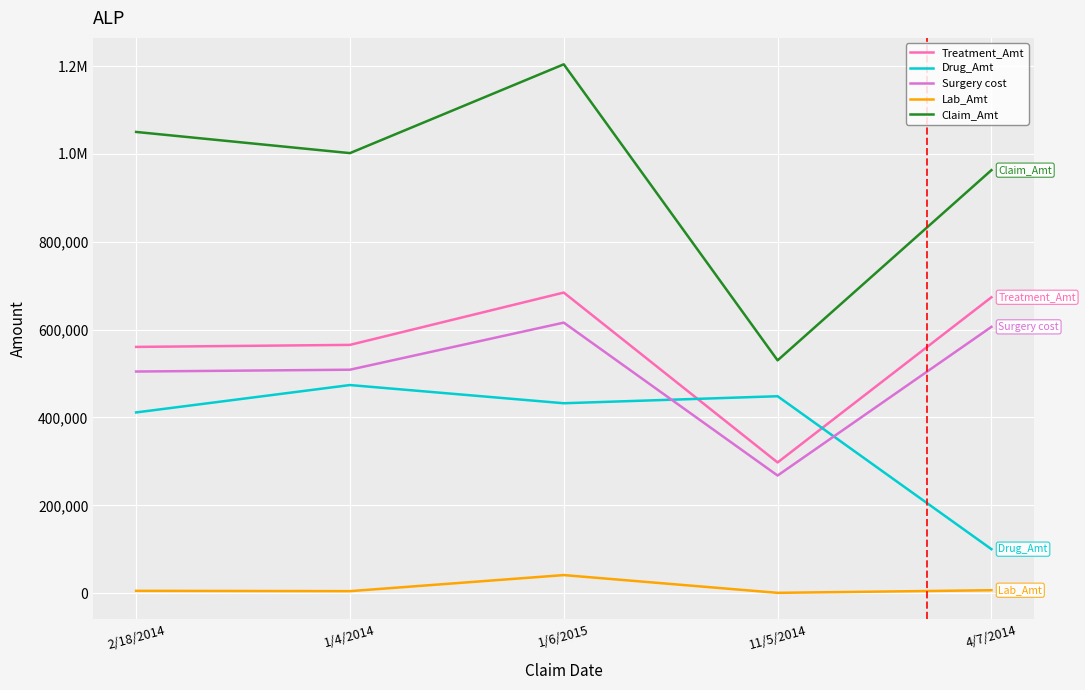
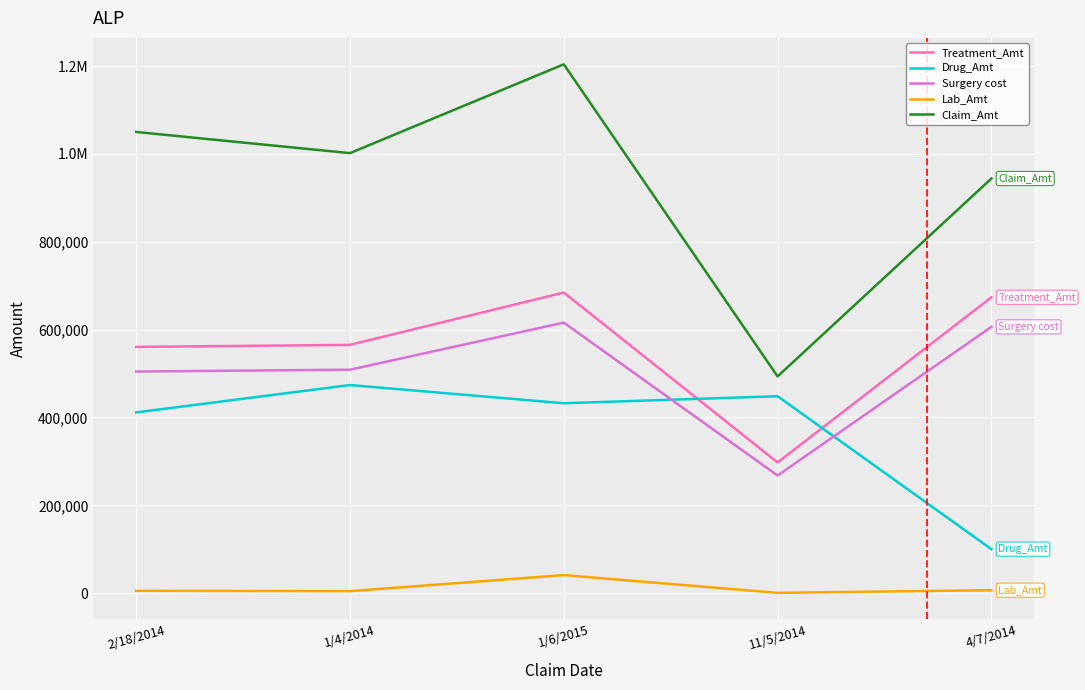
  {
    "Drug_Amt": {
      "2/18/2014": "410,000",
      "1/4/2014": "470,000",
      "1/6/2015": "430,000",
      "11/5/2014": "450,000",
      "4/7/2014": "100,000"
    },
    "Lab_Amt": {
      "2/18/2014": "10,000",
      "1/4/2014": "0",
      "1/6/2015": "40,000",
      "11/5/2014": "0",
      "4/7/2014": "10,000"
    },
    "Claim_Amt": {
      "2/18/2014": "1,050,000",
      "1/4/2014": "1,000,000",
      "1/6/2015": "1,200,000",
-     "11/5/2014": "530,000",
-     "4/7/2014": "960,000"
+     "11/5/2014": "490,000",
+     "4/7/2014": "940,000"
    }
  }
